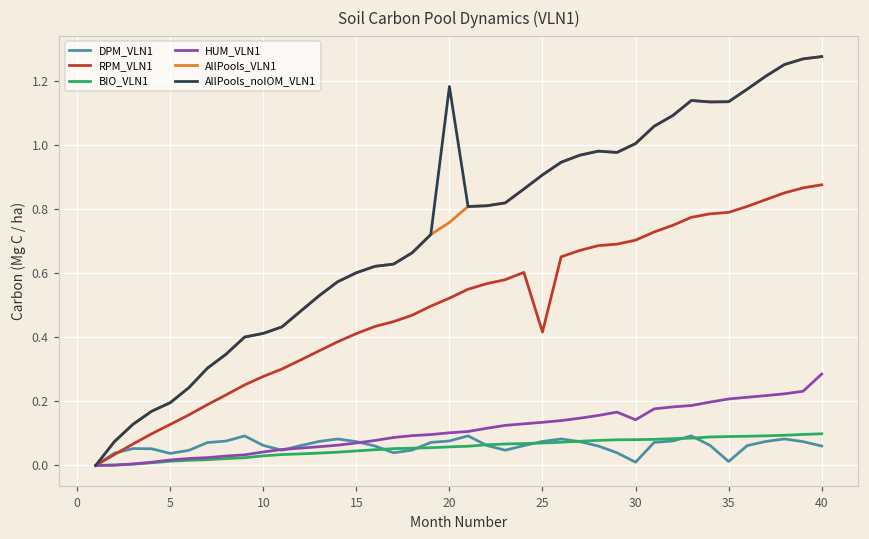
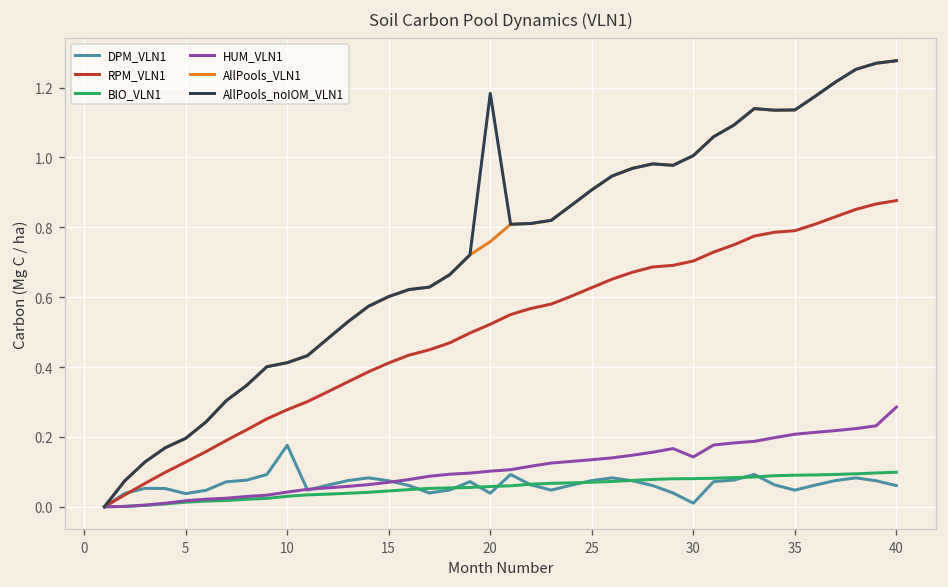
  {
    "DPM_VLN1": {
      "5": 0.04,
-     "10": 0.06,
-     "20": 0.08,
+     "10": 0.18,
+     "20": 0.04,
      "30": 0.01,
-     "35": 0.01,
+     "35": 0.05,
      "40": 0.06
    },
    "RPM_VLN1": {
      "5": 0.13,
      "10": 0.28,
      "15": 0.41,
      "20": 0.52,
-     "25": 0.42,
+     "25": 0.63,
      "30": 0.70,
      "35": 0.79,
      "40": 0.88
    },
    "BIO_VLN1": {
      "10": 0.03,
      "15": 0.05,
      "20": 0.06,
      "30": 0.08,
      "35": 0.09,
      "40": 0.10
    },
    "HUM_VLN1": {
      "10": 0.04,
      "20": 0.10,
      "25": 0.13,
      "30": 0.14,
      "35": 0.21,
      "40": 0.29
    },
    "AllPools_VLN1": {
      "20": 0.76
    },
    "AllPools_noIOM_VLN1": {
      "20": 1.18
    }
  }
